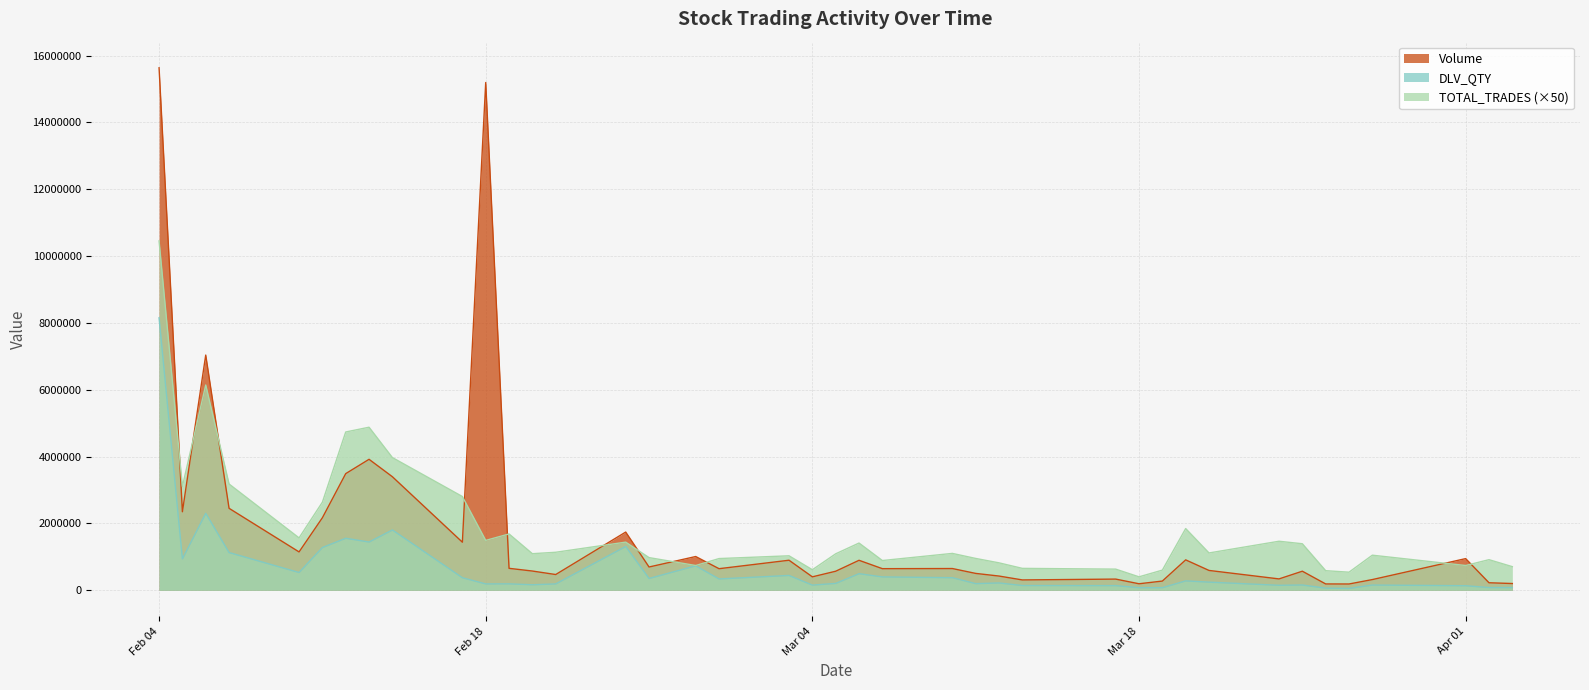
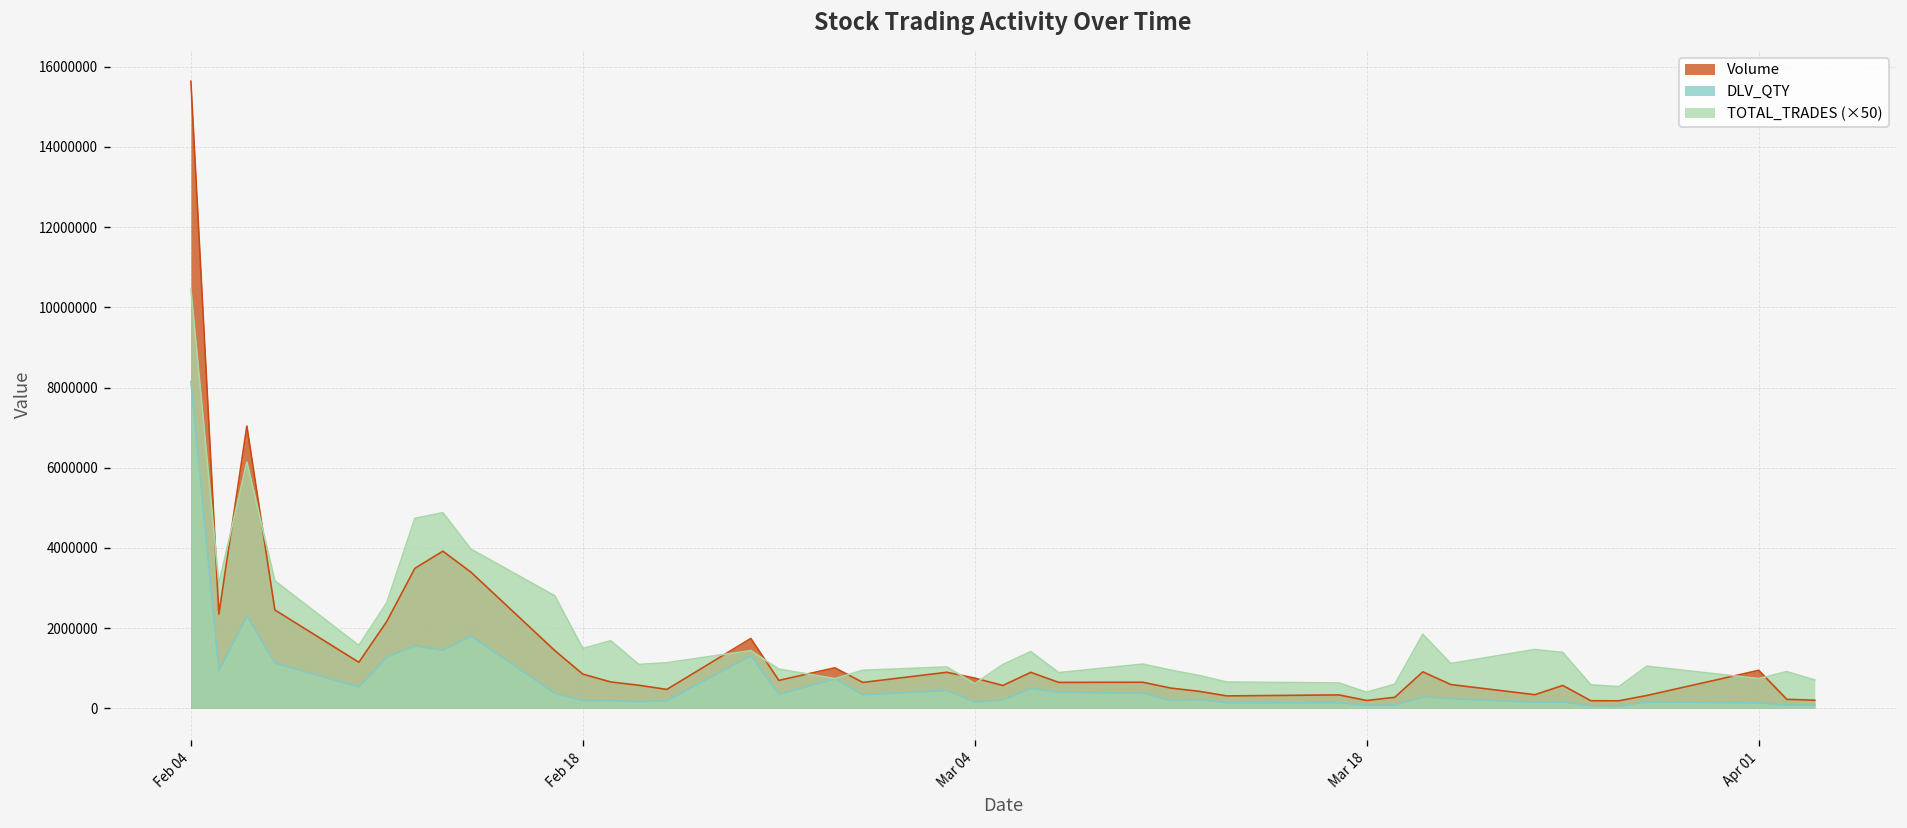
  {
    "Volume": {
      "Feb 04": 15600000,
-     "Feb 18": 15200000,
-     "Mar 04": 400000,
+     "Feb 18": 900000,
+     "Mar 04": 800000,
      "Mar 18": 200000,
      "Apr 01": 900000
    }
  }
